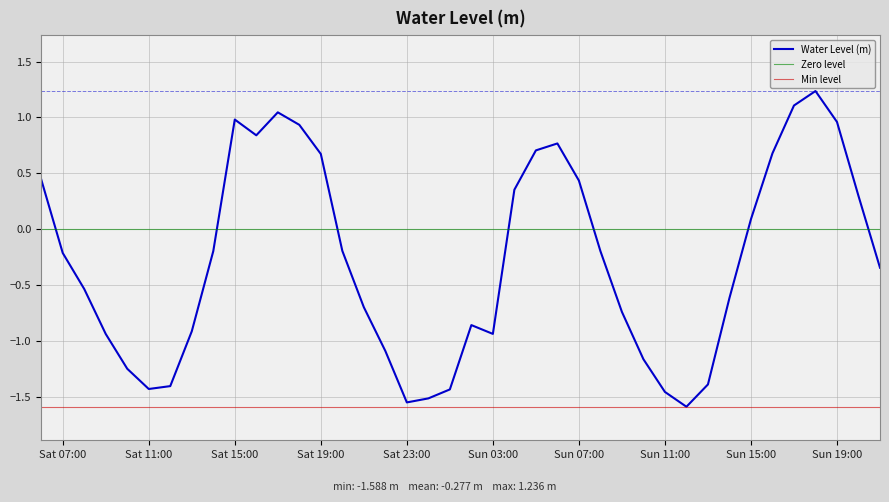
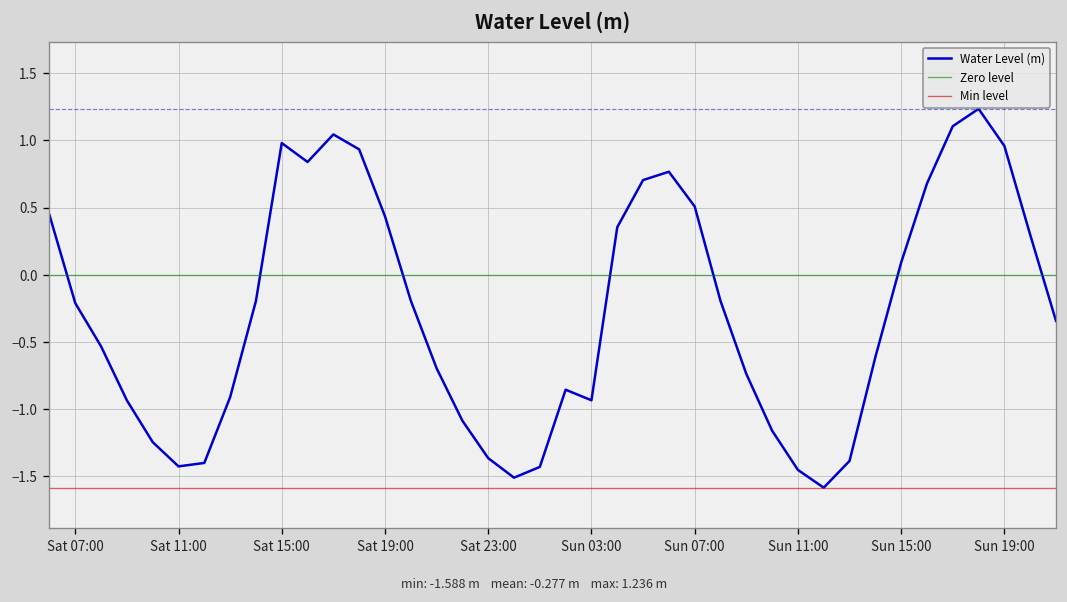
  {
    "Sat 07:00": -0.21,
    "Sat 11:00": -1.43,
    "Sat 15:00": 0.98,
-   "Sat 19:00": 0.67,
-   "Sat 23:00": -1.55,
+   "Sat 19:00": 0.44,
+   "Sat 23:00": -1.37,
    "Sun 03:00": -0.94,
-   "Sun 07:00": 0.43,
+   "Sun 07:00": 0.51,
    "Sun 11:00": -1.46,
    "Sun 15:00": 0.09,
    "Sun 19:00": 0.96
  }
